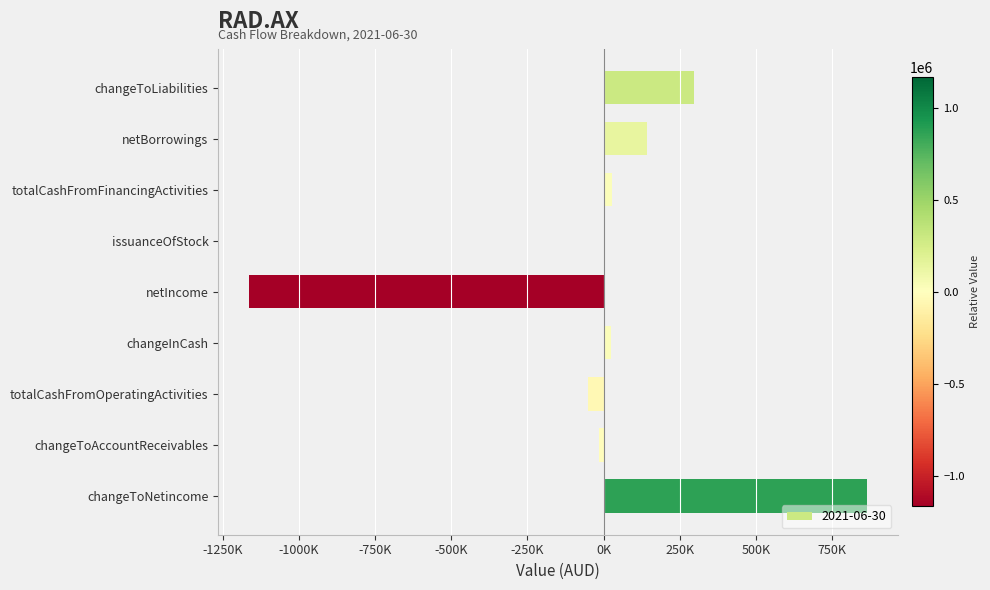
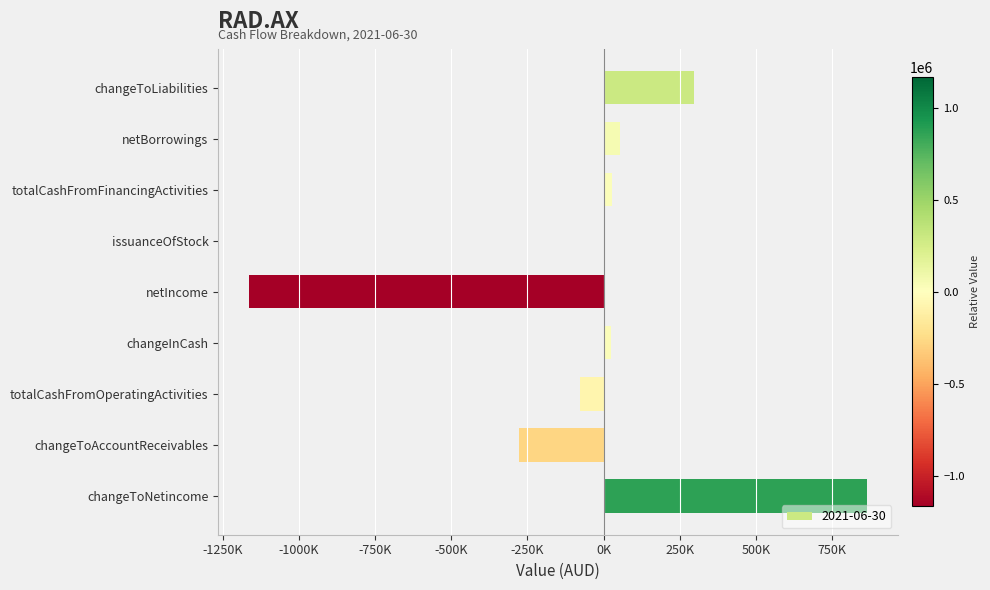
  {
    "changeToLiabilities": 300000,
-   "netBorrowings": 140000,
+   "netBorrowings": 50000,
    "totalCashFromFinancingActivities": 30000,
    "netIncome": -1160000,
    "changeInCash": 20000,
-   "totalCashFromOperatingActivities": -50000,
-   "changeToAccountReceivables": -20000,
+   "totalCashFromOperatingActivities": -80000,
+   "changeToAccountReceivables": -280000,
    "changeToNetincome": 860000
  }
